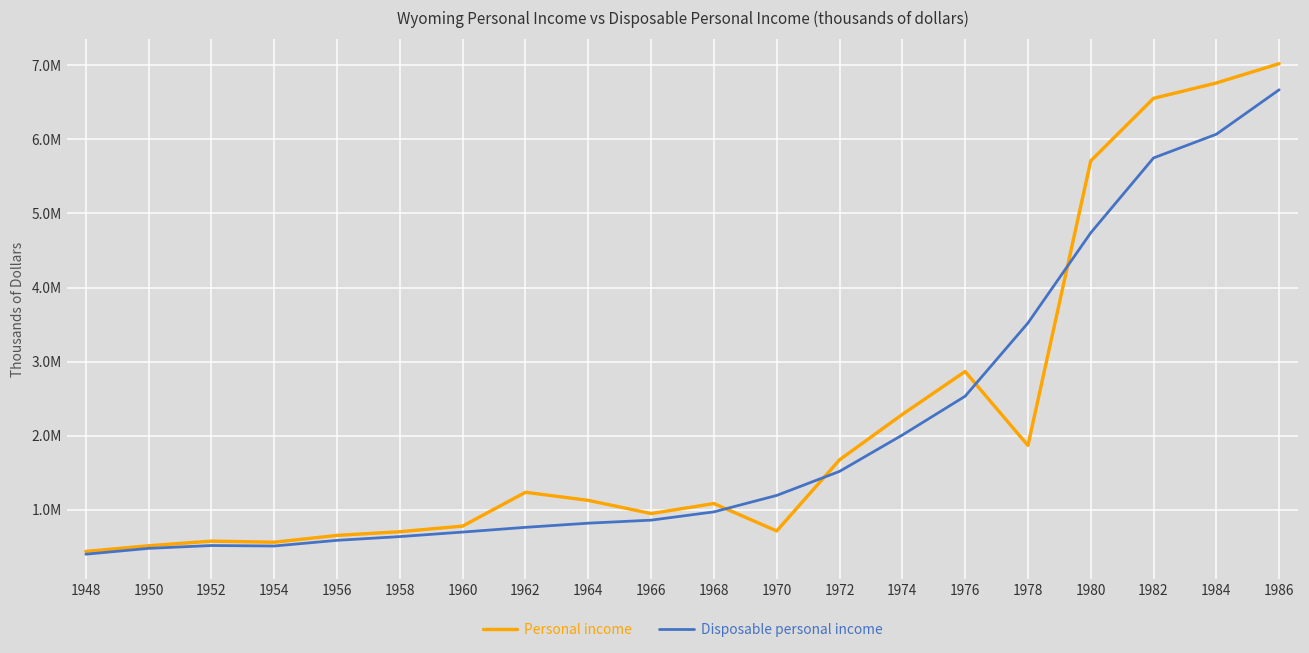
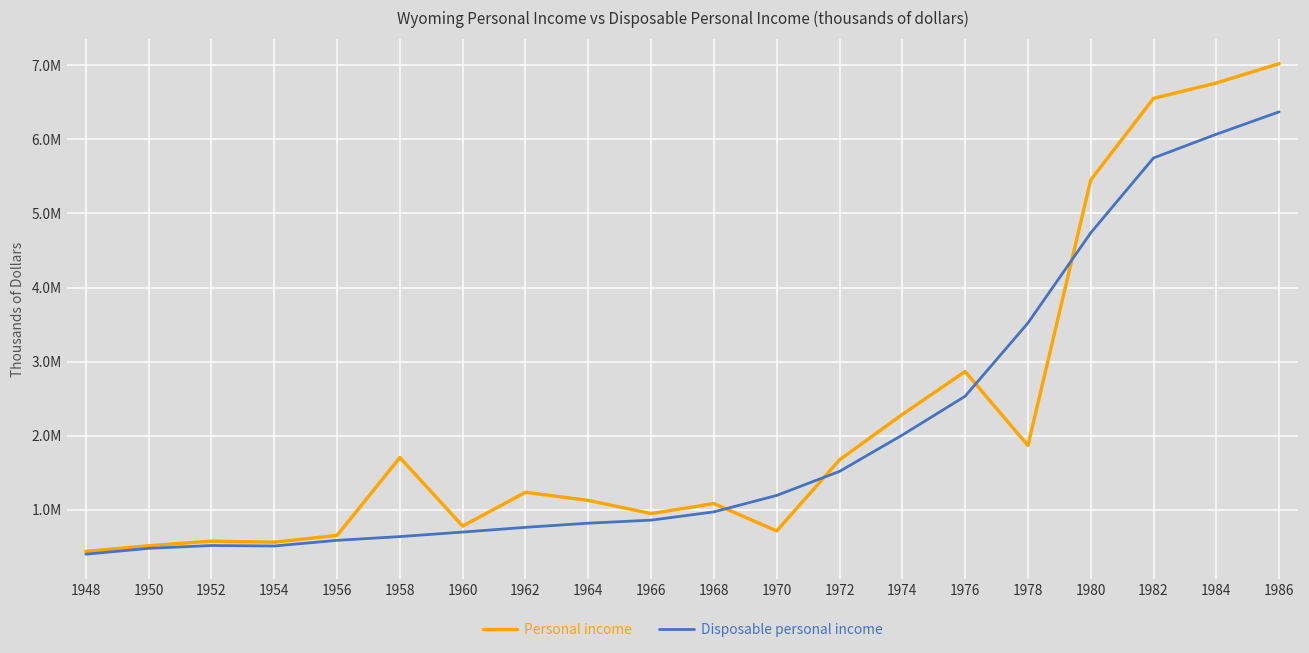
  {
    "Personal income": {
      "1952": 600000,
      "1954": 600000,
      "1956": 700000,
-     "1958": 700000,
+     "1958": 1700000,
      "1960": 800000,
      "1962": 1200000,
      "1964": 1100000,
      "1966": 1000000,
      "1968": 1100000,
      "1970": 700000,
      "1972": 1700000,
      "1974": 2300000,
      "1976": 2900000,
      "1978": 1900000,
-     "1980": 5700000,
+     "1980": 5500000,
      "1982": 6600000,
      "1984": 6800000,
      "1986": 7000000
    },
    "Disposable personal income": {
      "1952": 500000,
      "1954": 500000,
      "1956": 600000,
      "1958": 600000,
      "1960": 700000,
      "1962": 800000,
      "1964": 800000,
      "1966": 900000,
      "1968": 1000000,
      "1970": 1200000,
      "1972": 1500000,
      "1974": 2000000,
      "1976": 2500000,
      "1978": 3500000,
      "1980": 4700000,
      "1982": 5700000,
      "1984": 6100000,
-     "1986": 6700000
+     "1986": 6400000
    }
  }
